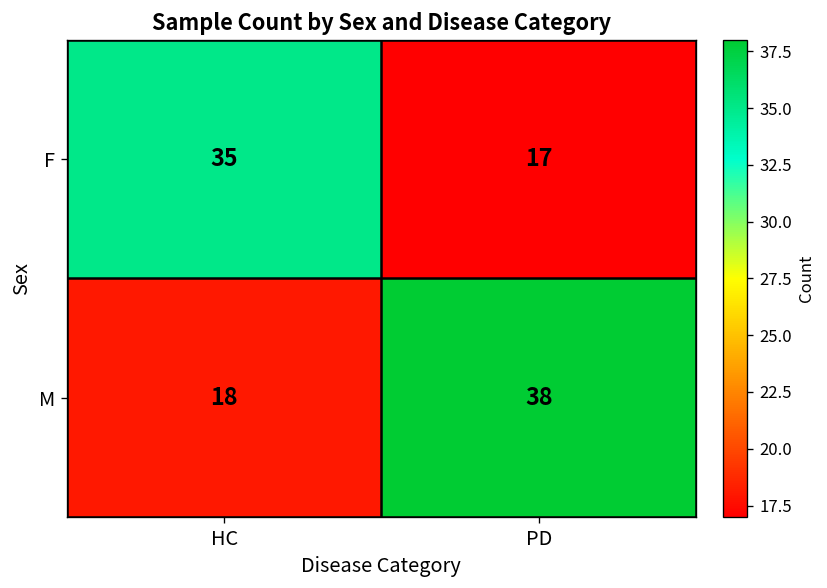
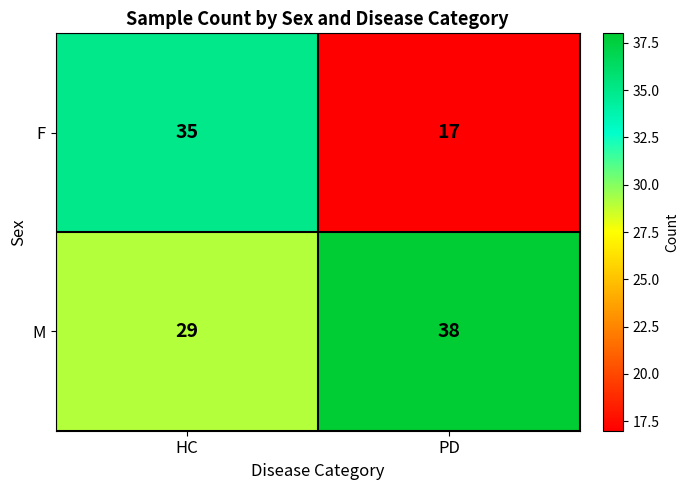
  {
    "F": {
      "HC": 35,
      "PD": 17
    },
    "M": {
-     "HC": 18,
+     "HC": 29,
      "PD": 38
    }
  }
